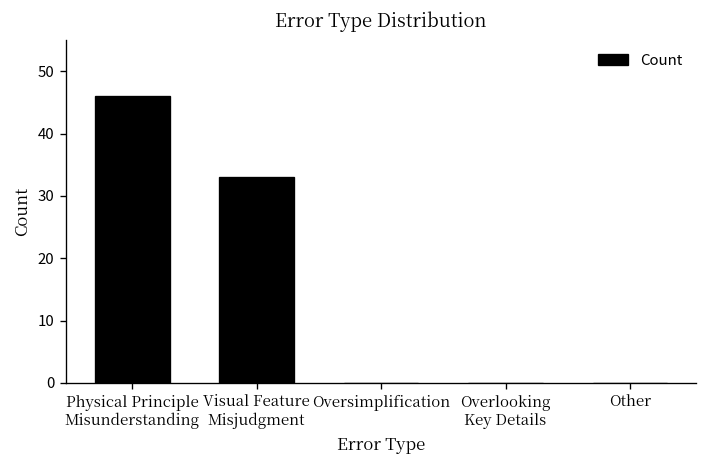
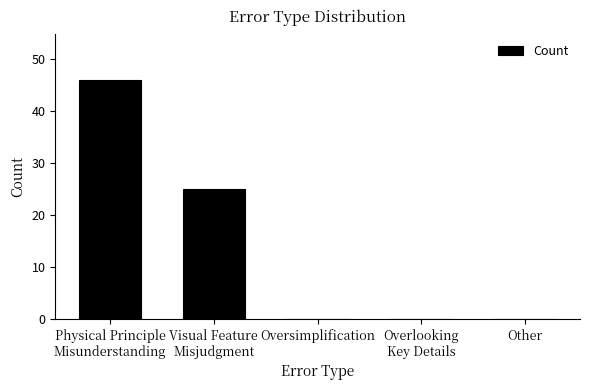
  {
    "Physical Principle Misunderstanding": 46,
-   "Visual Feature Misjudgment": 33,
+   "Visual Feature Misjudgment": 25,
    "Oversimplification": 0,
    "Overlooking Key Details": 0,
    "Other": 0
  }
